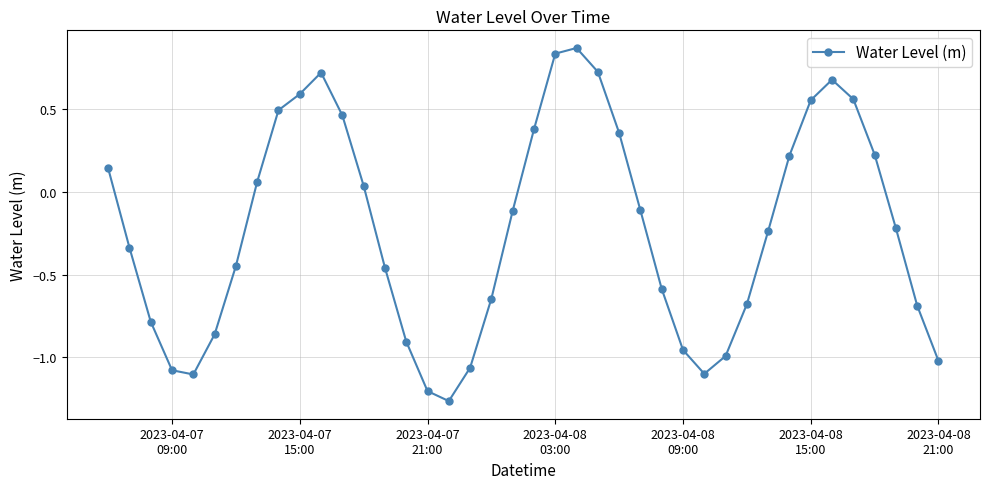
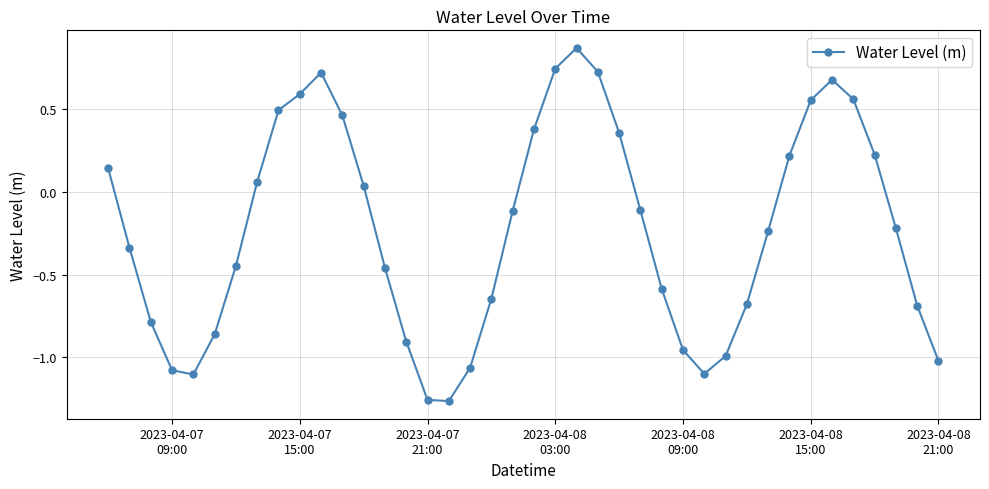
  {
    "2023-04-07 09:00": -1.08,
    "2023-04-07 15:00": 0.59,
-   "2023-04-07 21:00": -1.21,
-   "2023-04-08 03:00": 0.84,
+   "2023-04-07 21:00": -1.26,
+   "2023-04-08 03:00": 0.75,
    "2023-04-08 09:00": -0.96,
    "2023-04-08 15:00": 0.55,
    "2023-04-08 21:00": -1.02
  }
